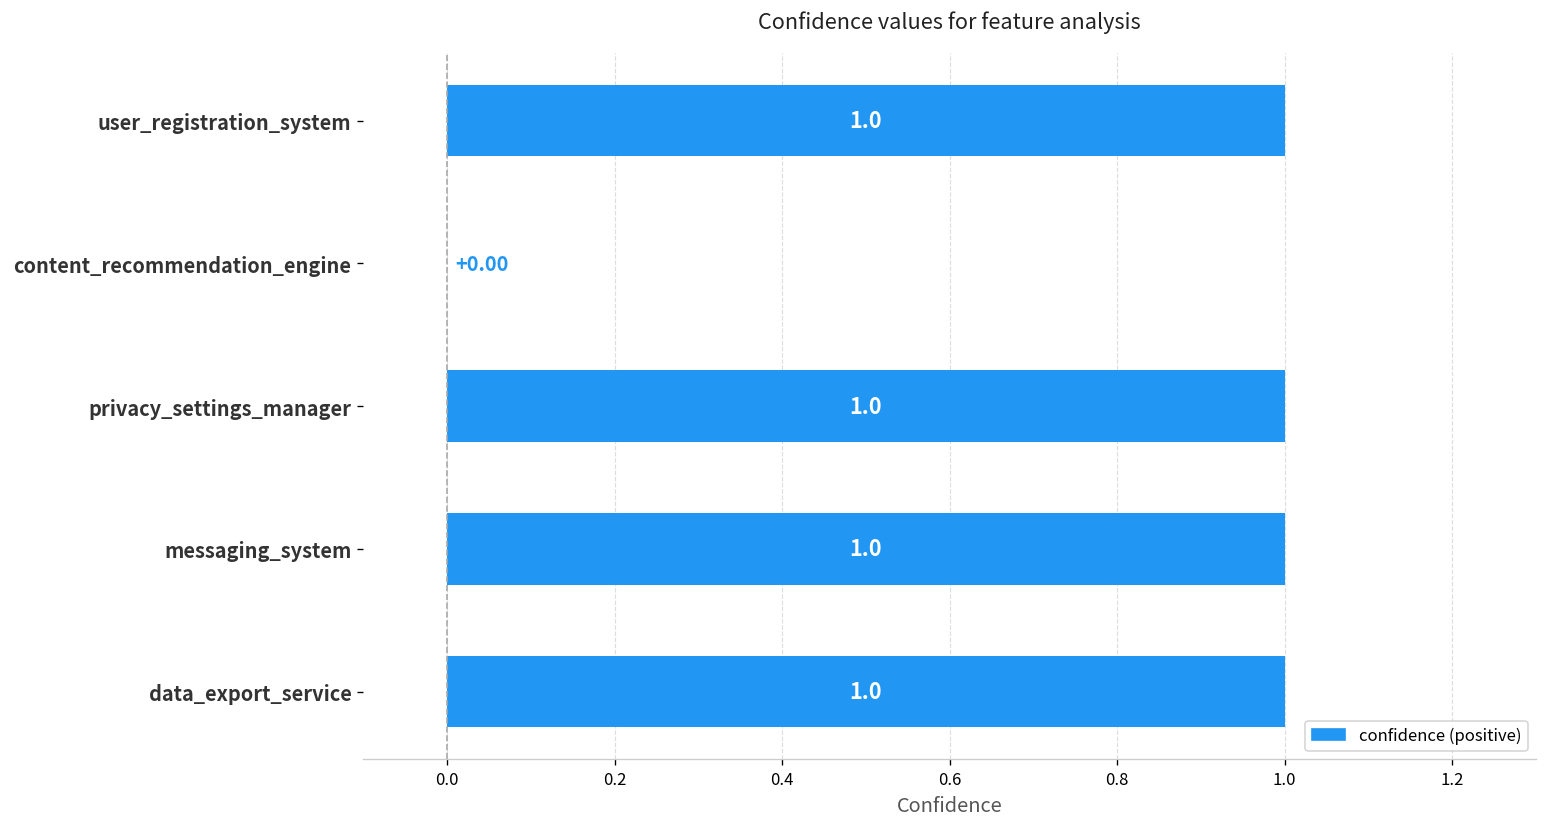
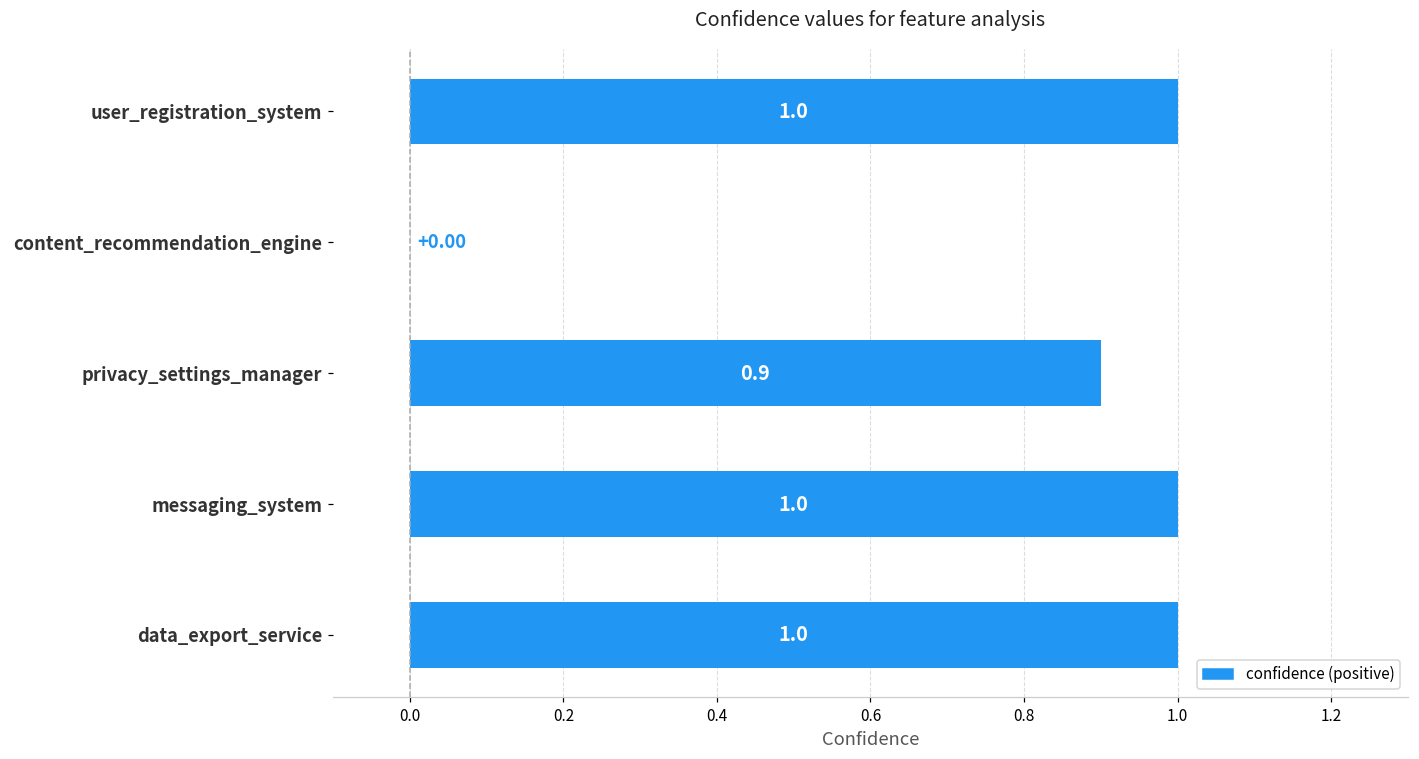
  {
    "user_registration_system": "1.0",
    "content_recommendation_engine": "+0.00",
-   "privacy_settings_manager": "1.0",
+   "privacy_settings_manager": "0.9",
    "messaging_system": "1.0",
    "data_export_service": "1.0"
  }
